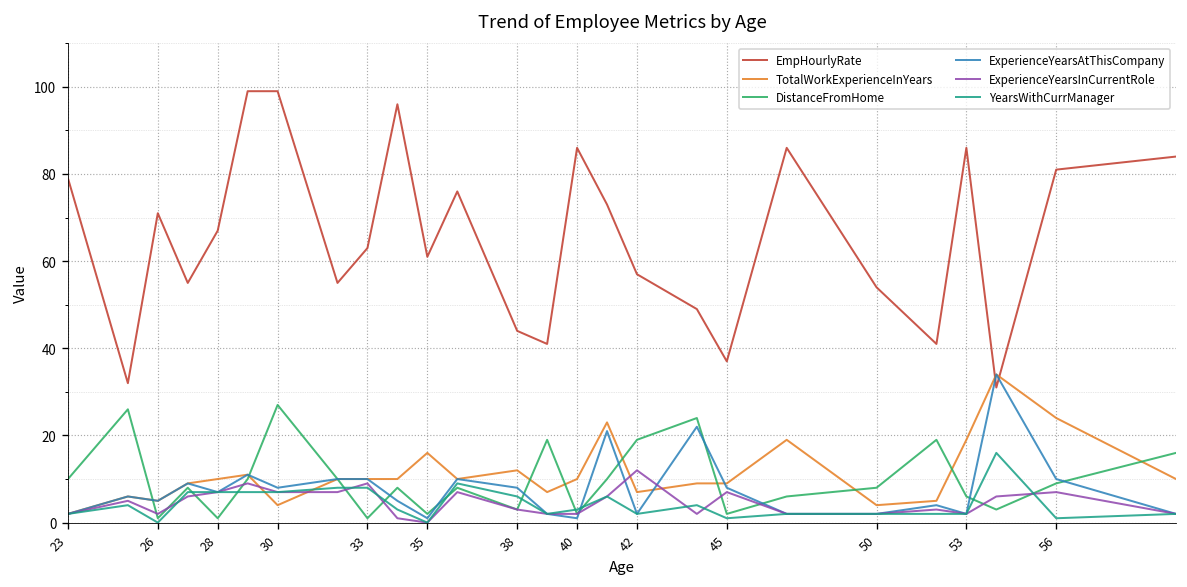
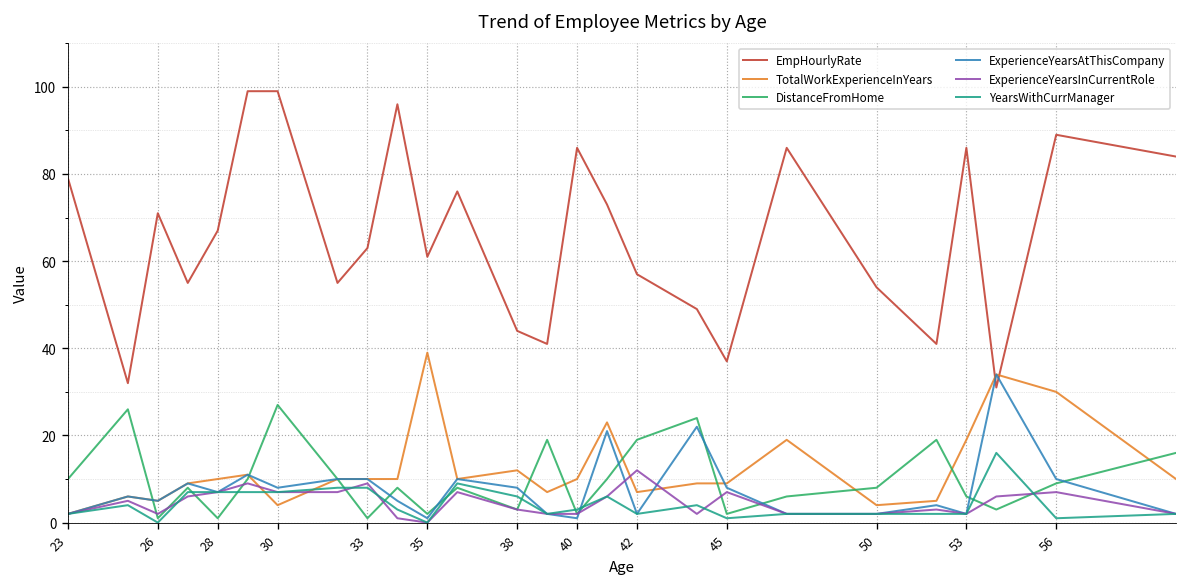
  {
    "EmpHourlyRate": {
      "23": 79,
      "26": 71,
      "28": 67,
      "30": 99,
      "33": 63,
      "35": 61,
      "38": 44,
      "40": 86,
      "42": 57,
      "45": 37,
      "50": 54,
      "53": 86,
-     "56": 81
+     "56": 89
    },
    "TotalWorkExperienceInYears": {
      "28": 10,
      "30": 4,
-     "35": 16,
+     "35": 39,
      "38": 12,
      "40": 10,
      "42": 7,
      "45": 9,
      "50": 4,
      "53": 19,
-     "56": 24
+     "56": 30
    },
    "ExperienceYearsAtThisCompany": {
      "30": 8,
      "35": 1,
      "38": 8,
      "40": 1,
      "45": 8,
      "56": 10
    },
    "ExperienceYearsInCurrentRole": {
      "26": 2,
      "33": 9,
      "42": 12,
      "45": 7,
      "56": 7
    }
  }
